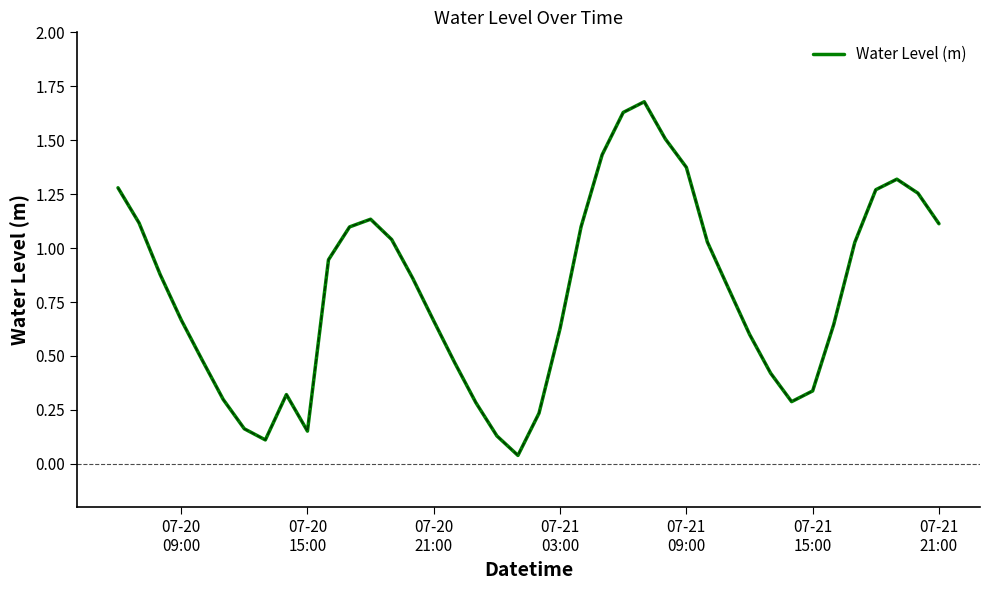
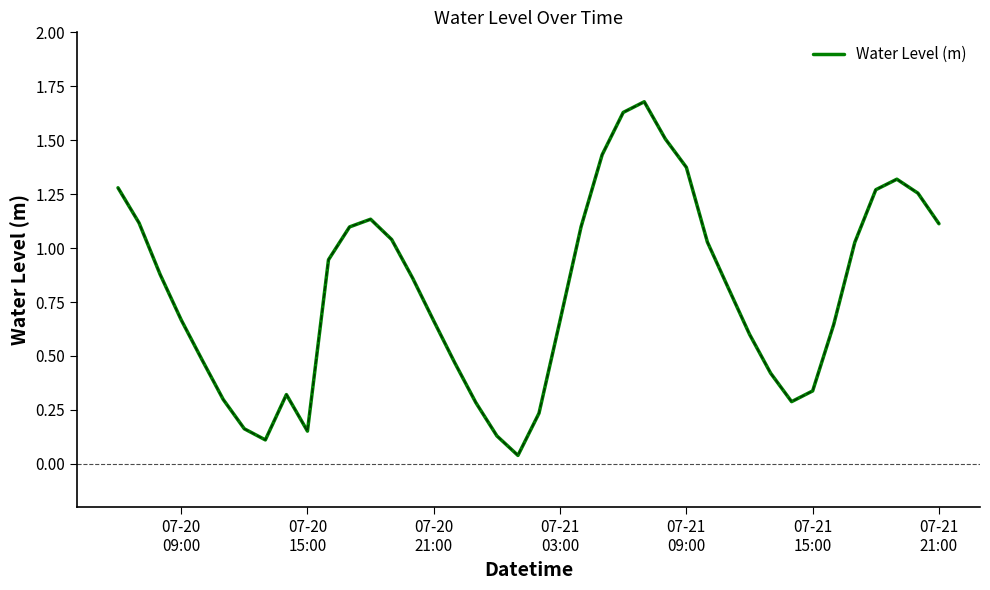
  {
    "07-20 09:00": 0.67,
    "07-20 15:00": 0.15,
    "07-20 21:00": 0.66,
-   "07-21 03:00": 0.63,
+   "07-21 03:00": 0.66,
    "07-21 09:00": 1.37,
    "07-21 15:00": 0.34,
    "07-21 21:00": 1.11
  }
